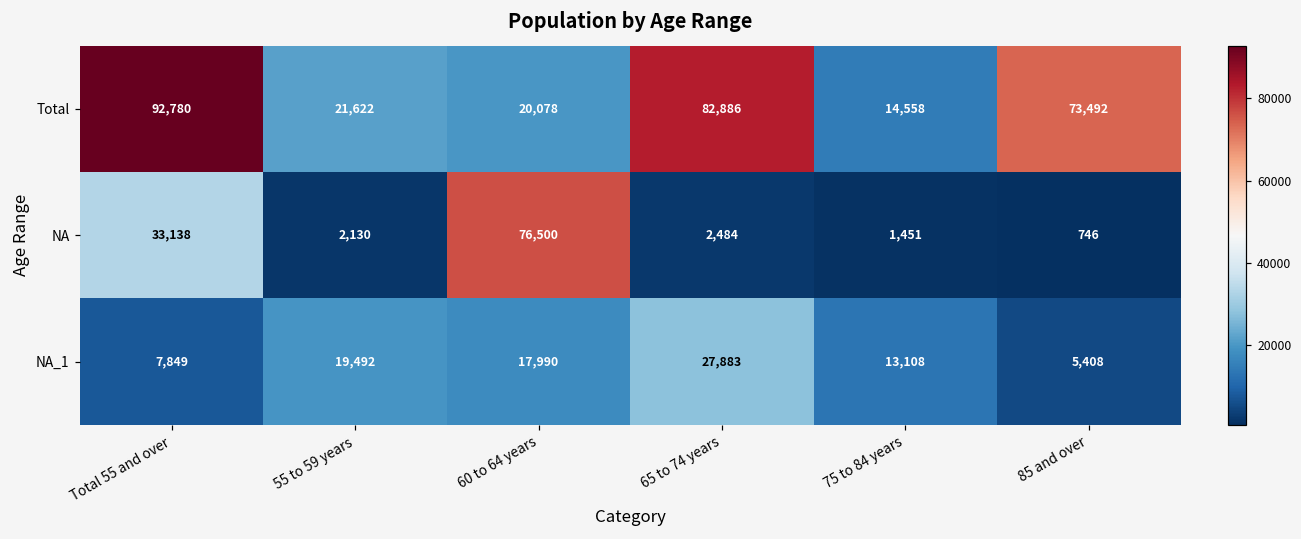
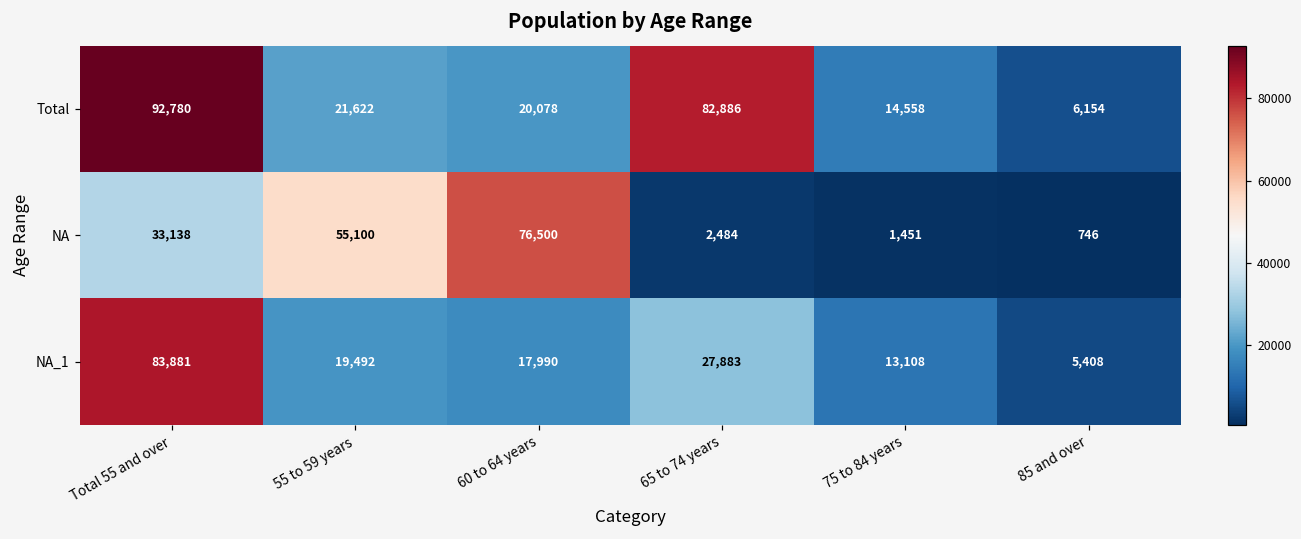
  {
    "Total": {
      "Total 55 and over": "92,780",
      "55 to 59 years": "21,622",
      "60 to 64 years": "20,078",
      "65 to 74 years": "82,886",
      "75 to 84 years": "14,558",
-     "85 and over": "73,492"
+     "85 and over": "6,154"
    },
    "NA": {
      "Total 55 and over": "33,138",
-     "55 to 59 years": "2,130",
+     "55 to 59 years": "55,100",
      "60 to 64 years": "76,500",
      "65 to 74 years": "2,484",
      "75 to 84 years": "1,451",
      "85 and over": "746"
    },
    "NA_1": {
-     "Total 55 and over": "7,849",
+     "Total 55 and over": "83,881",
      "55 to 59 years": "19,492",
      "60 to 64 years": "17,990",
      "65 to 74 years": "27,883",
      "75 to 84 years": "13,108",
      "85 and over": "5,408"
    }
  }
